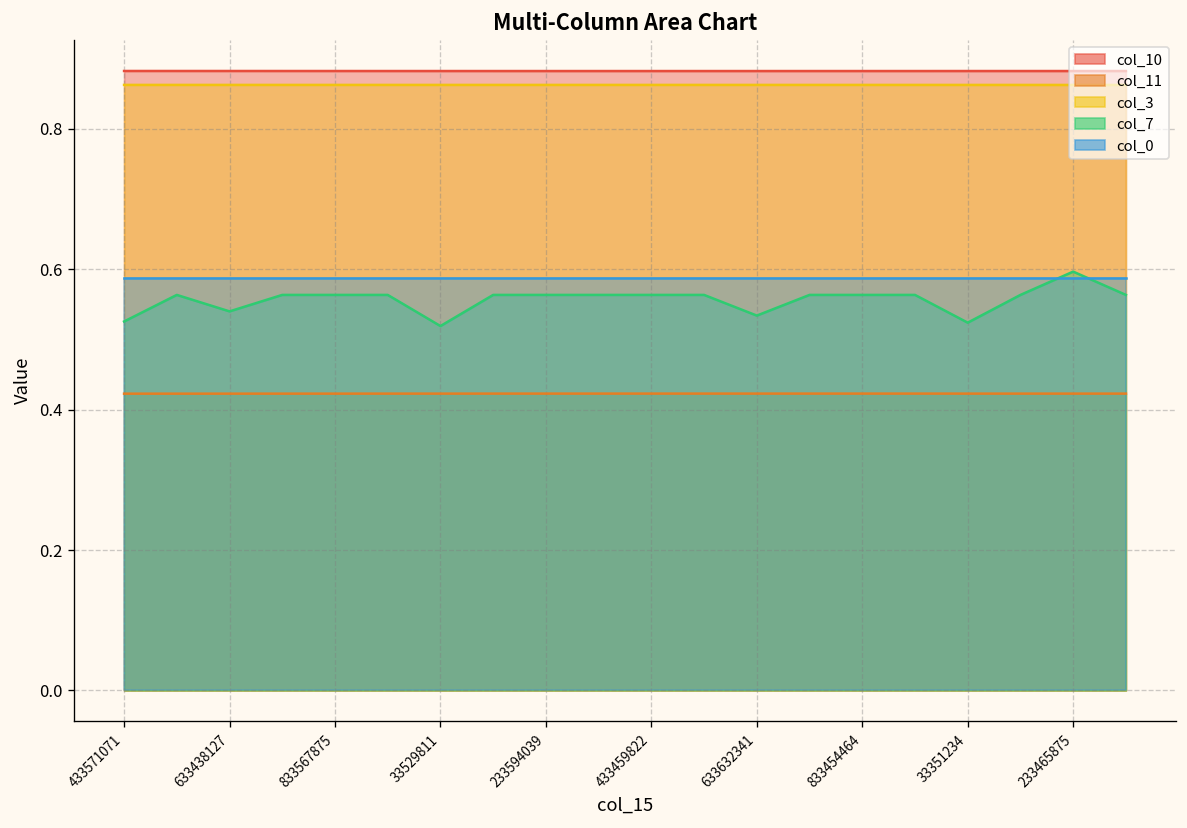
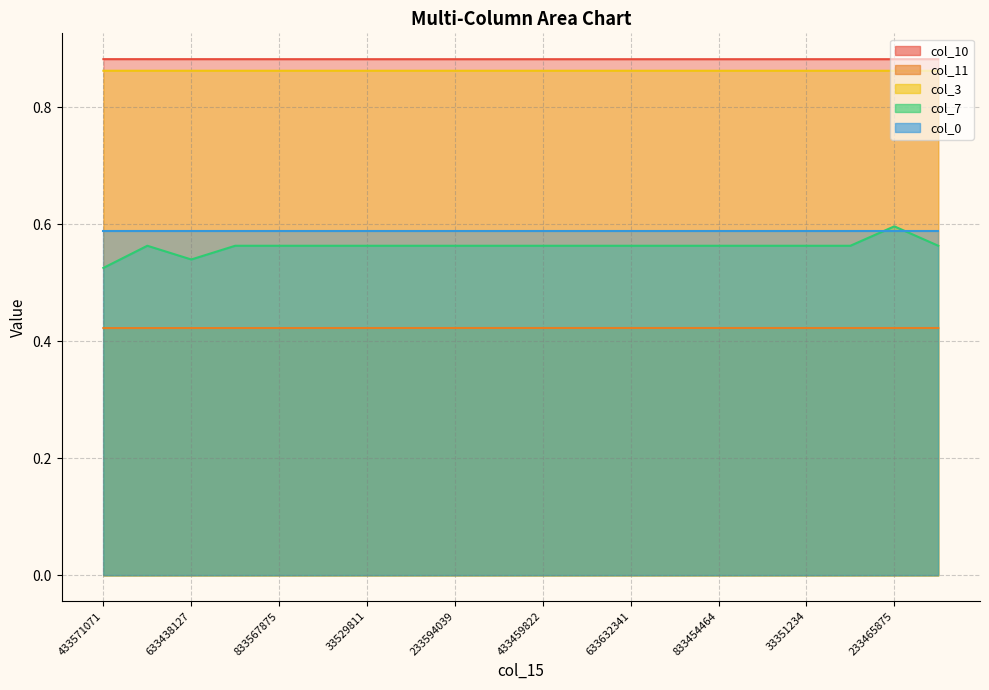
  {
    "col_7": {
      "433571071": 0.53,
      "633438127": 0.54,
      "833567875": 0.56,
-     "33529811": 0.52,
+     "33529811": 0.56,
      "233594039": 0.56,
      "433459822": 0.56,
-     "633632341": 0.53,
+     "633632341": 0.56,
      "833454464": 0.56,
-     "33351234": 0.52,
+     "33351234": 0.56,
      "233465875": 0.60
    },
    "col_0": {
      "433571071": 0.59,
      "633438127": 0.59,
      "833567875": 0.59,
      "33529811": 0.59,
      "233594039": 0.59,
      "433459822": 0.59,
      "633632341": 0.59,
      "833454464": 0.59,
      "33351234": 0.59,
      "233465875": 0.59
    }
  }
